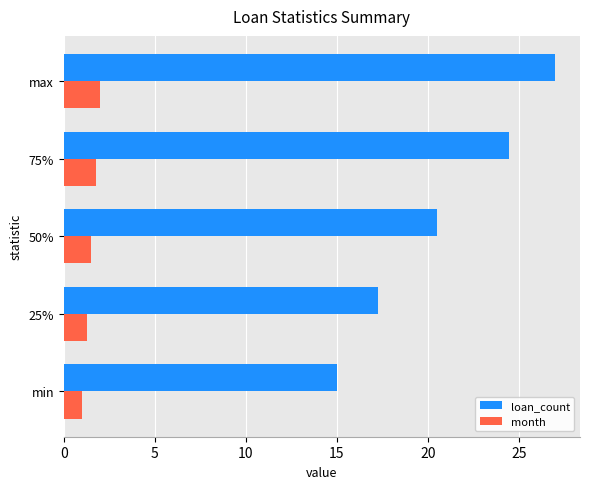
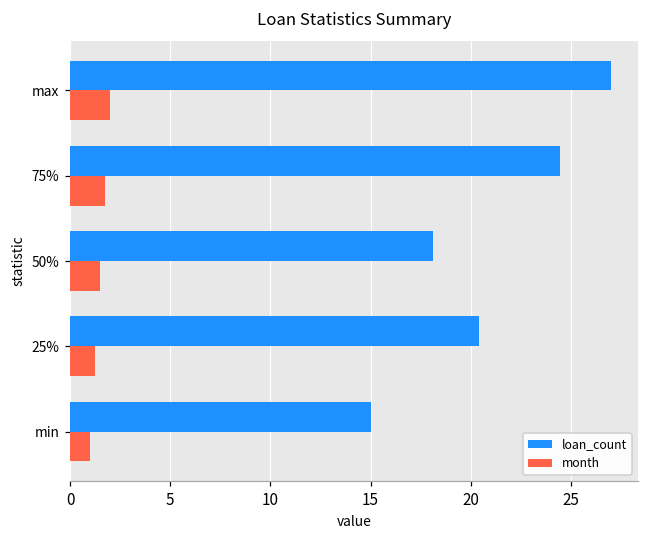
  {
    "loan_count": {
      "max": 27.0,
      "75%": 24.4,
-     "50%": 20.5,
-     "25%": 17.3,
+     "50%": 18.1,
+     "25%": 20.4,
      "min": 15.0
    },
    "month": {
      "max": 2.0,
      "75%": 1.8,
      "50%": 1.5,
      "25%": 1.3,
      "min": 1.0
    }
  }
